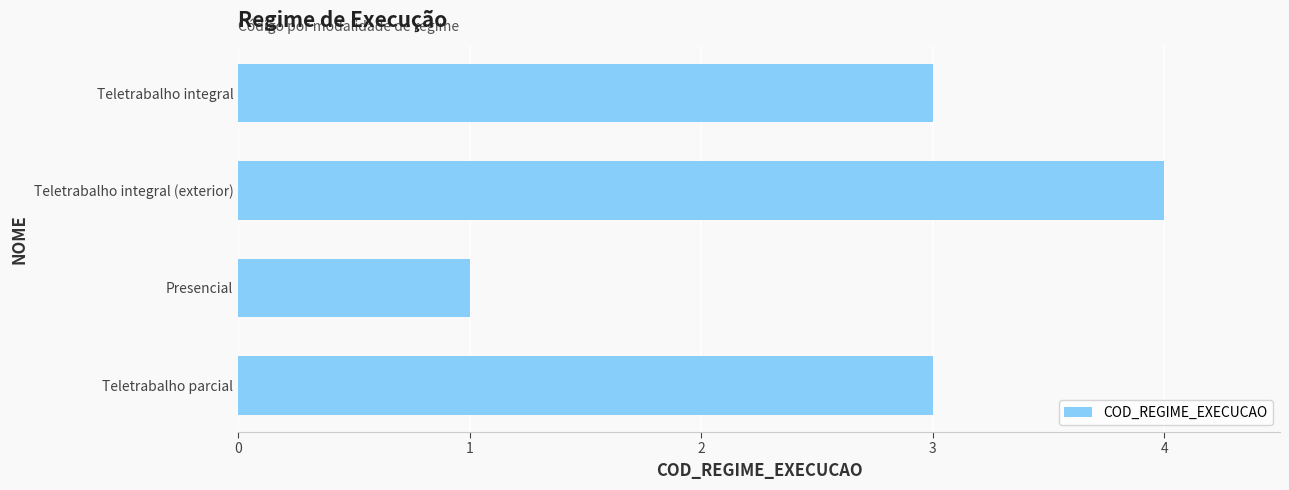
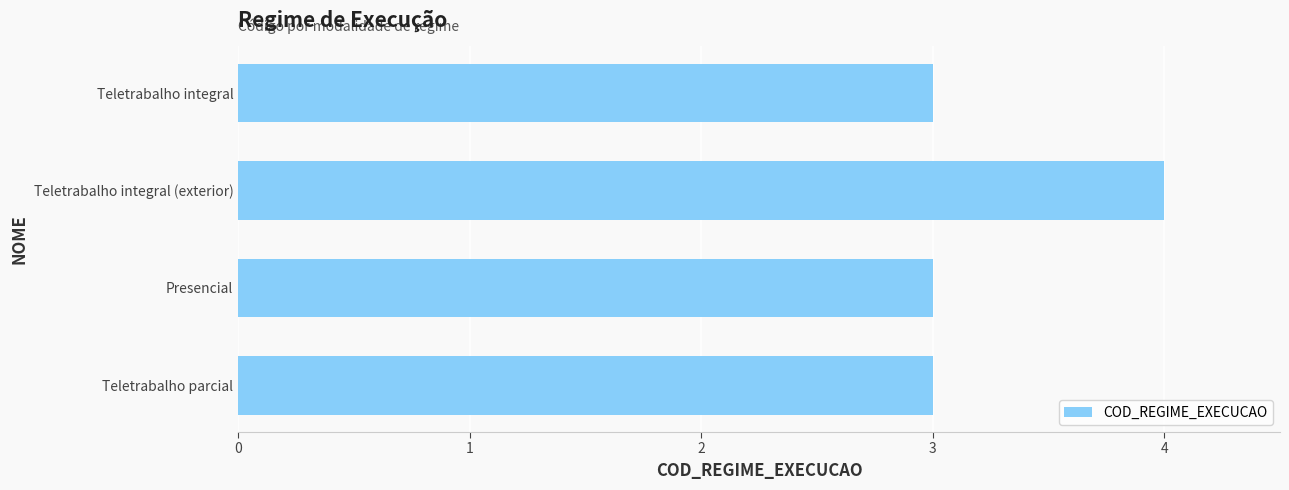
  {
    "Teletrabalho integral": 3,
    "Teletrabalho integral (exterior)": 4,
-   "Presencial": 1,
+   "Presencial": 3,
    "Teletrabalho parcial": 3
  }
